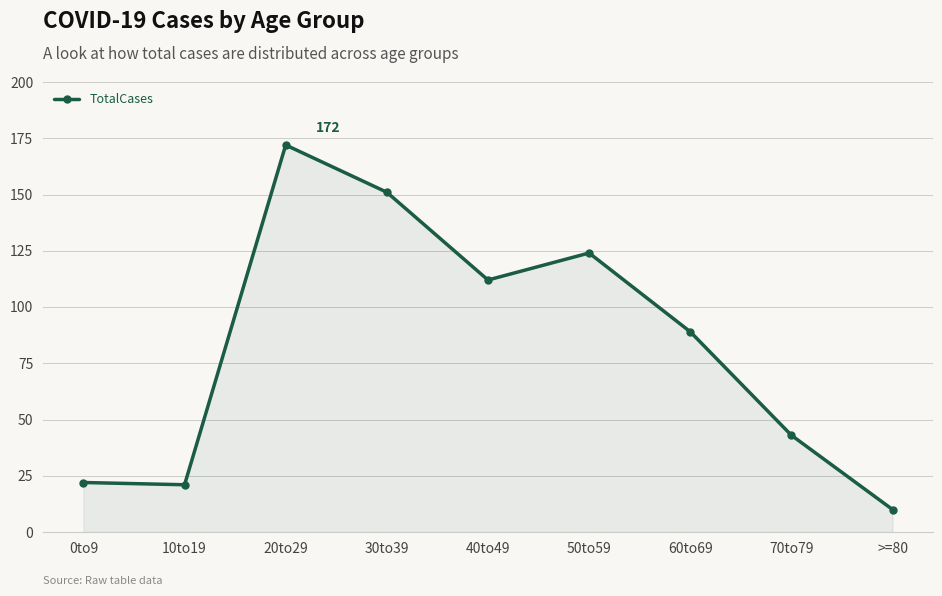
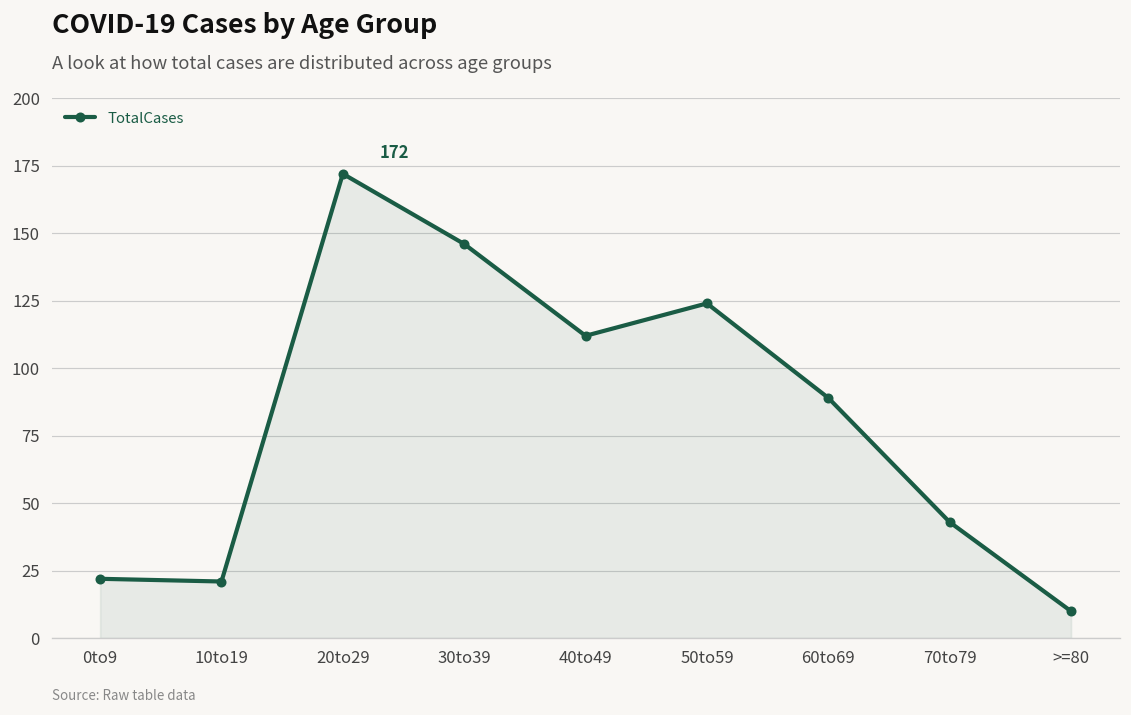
  {
    "0to9": 22,
    "10to19": 21,
    "20to29": 172,
-   "30to39": 151,
+   "30to39": 146,
    "40to49": 112,
    "50to59": 124,
    "60to69": 89,
    "70to79": 43,
    ">=80": 10
  }
